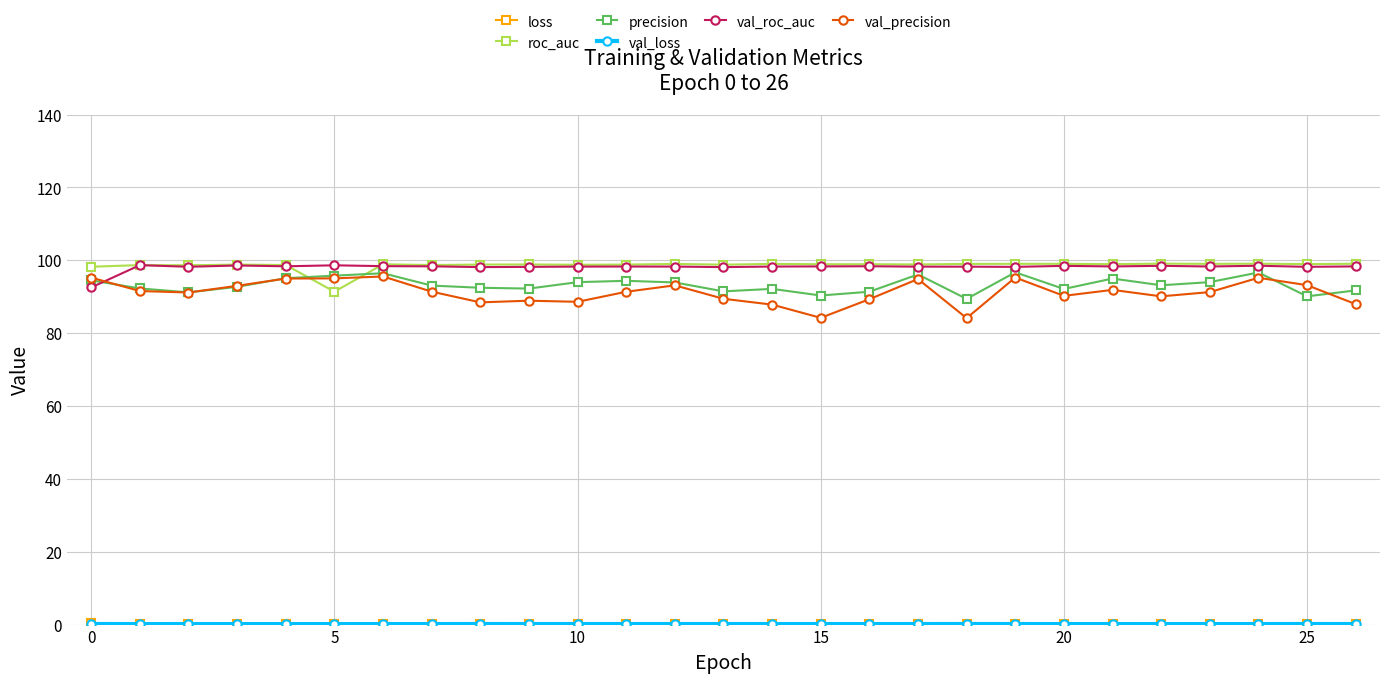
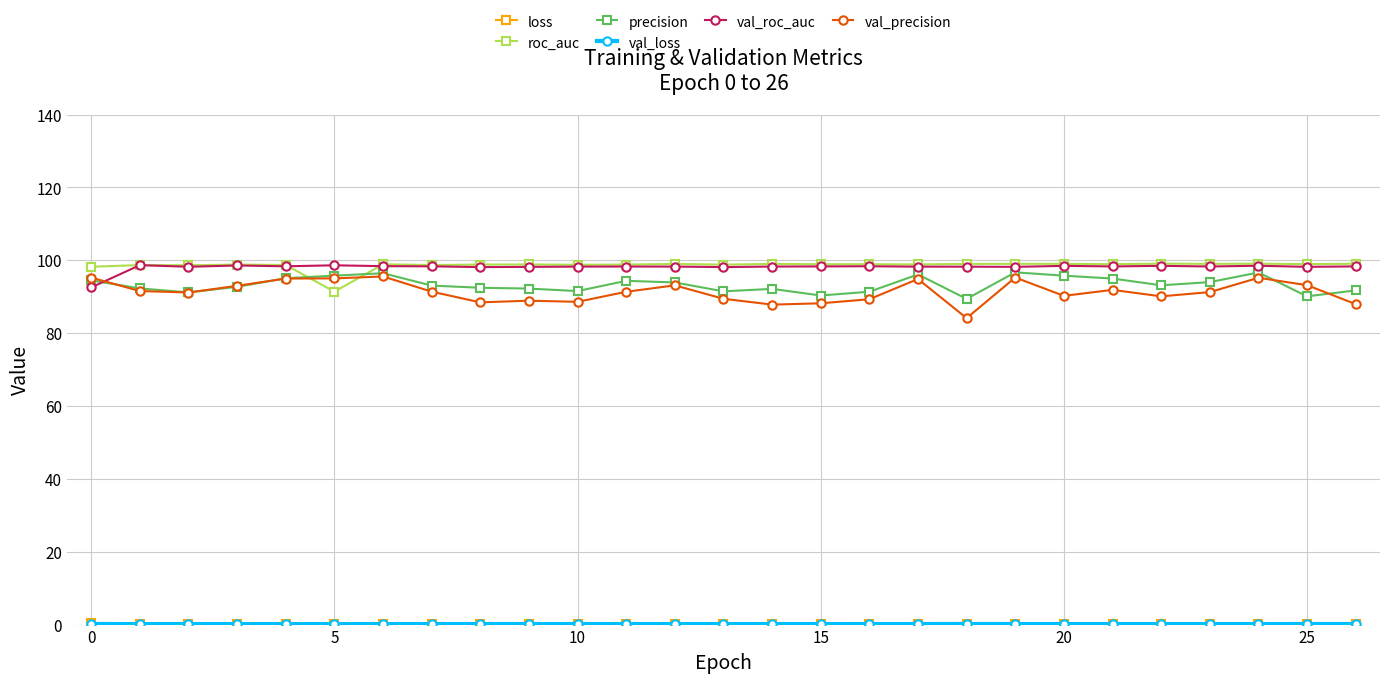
  {
    "roc_auc": {
      "0": 98,
      "5": 91,
      "25": 99
    },
    "precision": {
      "0": 94,
      "5": 96,
-     "10": 94,
+     "10": 92,
      "15": 90,
-     "20": 92,
+     "20": 96,
      "25": 90
    },
    "val_roc_auc": {
      "0": 93,
      "5": 99,
      "25": 98
    },
    "val_precision": {
      "0": 95,
      "5": 95,
      "10": 89,
-     "15": 84,
+     "15": 88,
      "20": 90,
      "25": 93
    }
  }
